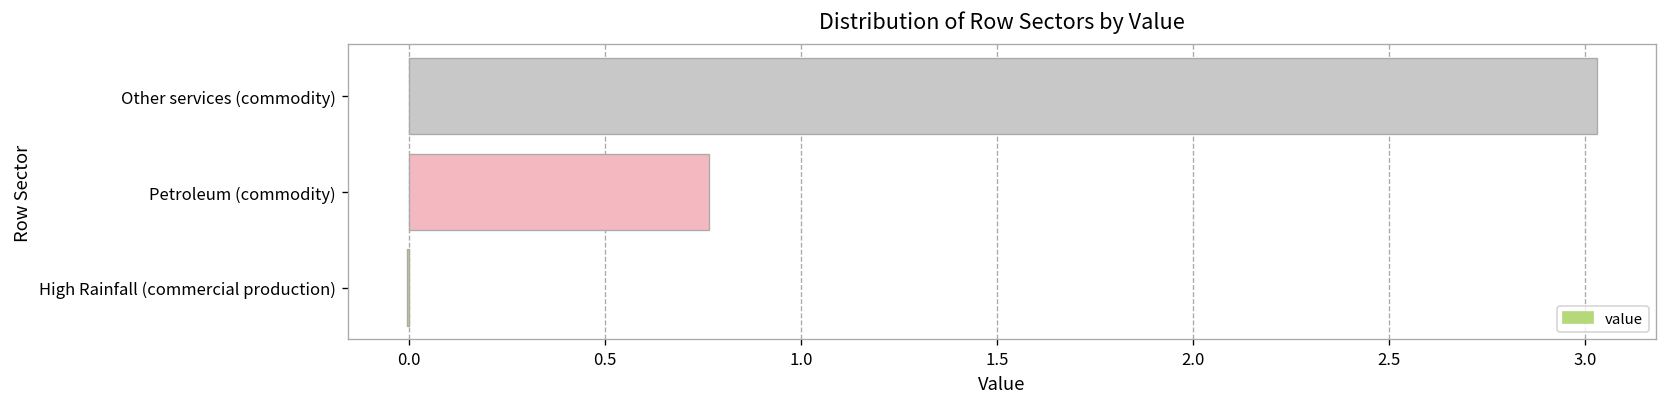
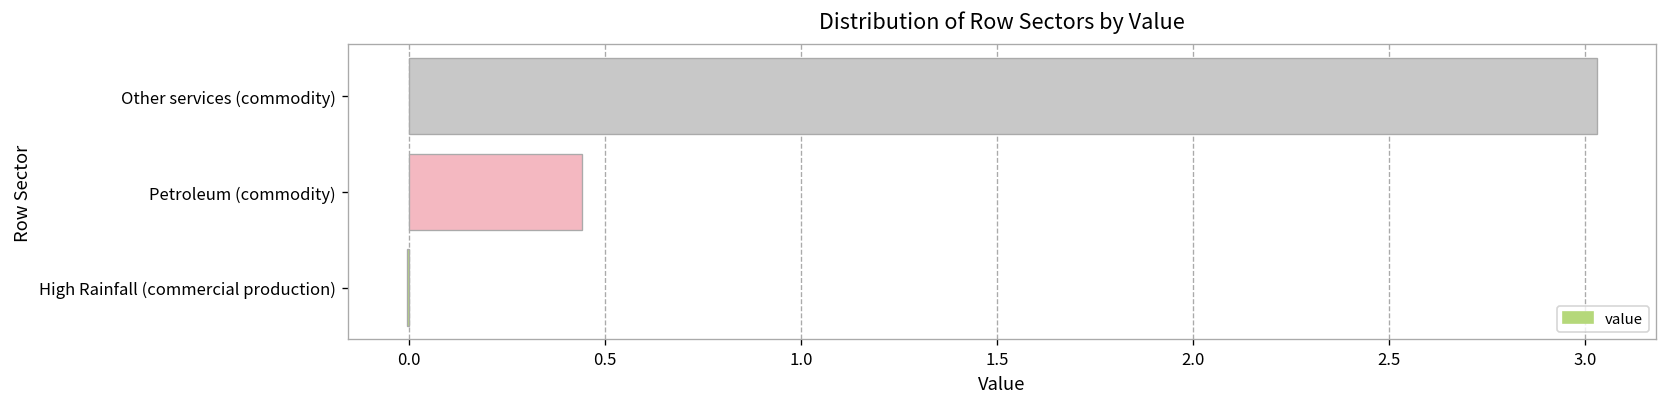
  {
    "Other services (commodity)": 3.03,
-   "Petroleum (commodity)": 0.77
+   "Petroleum (commodity)": 0.44
  }
